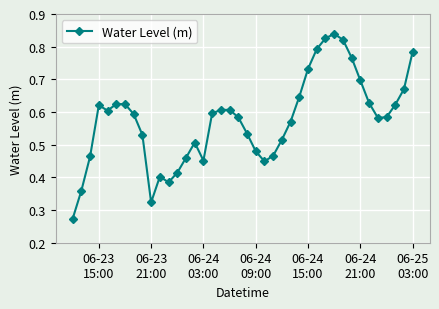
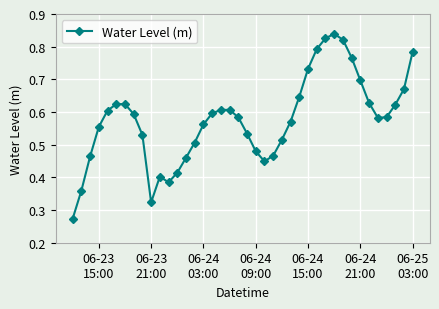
  {
-   "06-23 15:00": 0.62,
+   "06-23 15:00": 0.55,
    "06-23 21:00": 0.32,
-   "06-24 03:00": 0.45,
+   "06-24 03:00": 0.56,
    "06-24 09:00": 0.48,
    "06-24 15:00": 0.73,
    "06-24 21:00": 0.70,
    "06-25 03:00": 0.78
  }
